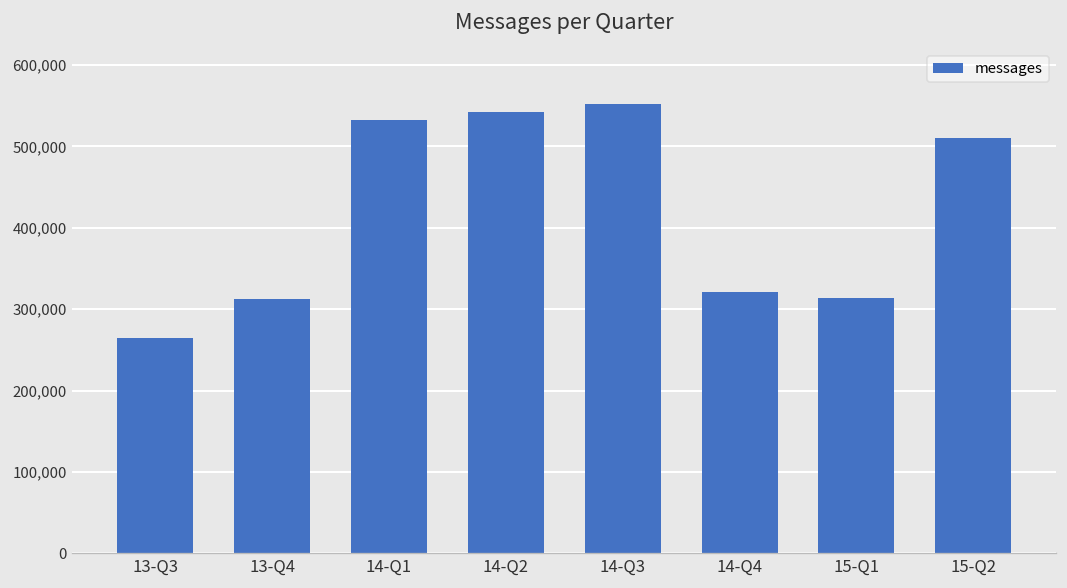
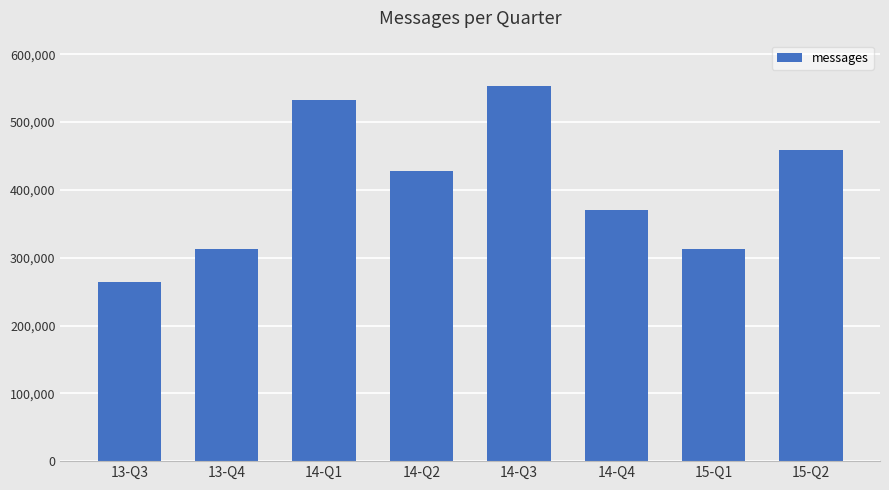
  {
    "13-Q3": "260,000",
    "13-Q4": "310,000",
    "14-Q1": "530,000",
-   "14-Q2": "540,000",
+   "14-Q2": "430,000",
    "14-Q3": "550,000",
-   "14-Q4": "320,000",
+   "14-Q4": "370,000",
    "15-Q1": "310,000",
-   "15-Q2": "510,000"
+   "15-Q2": "460,000"
  }
